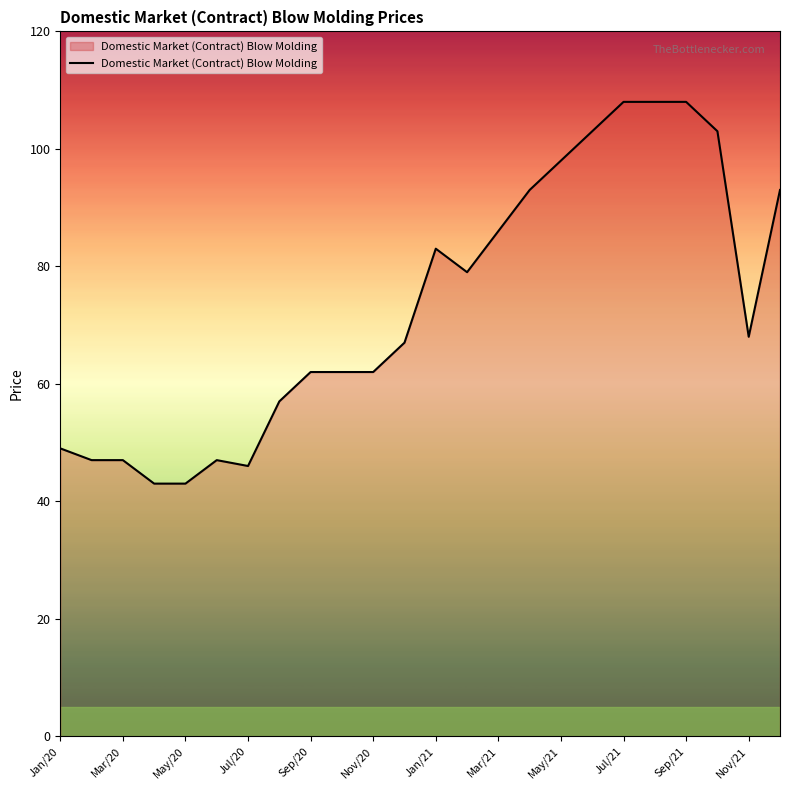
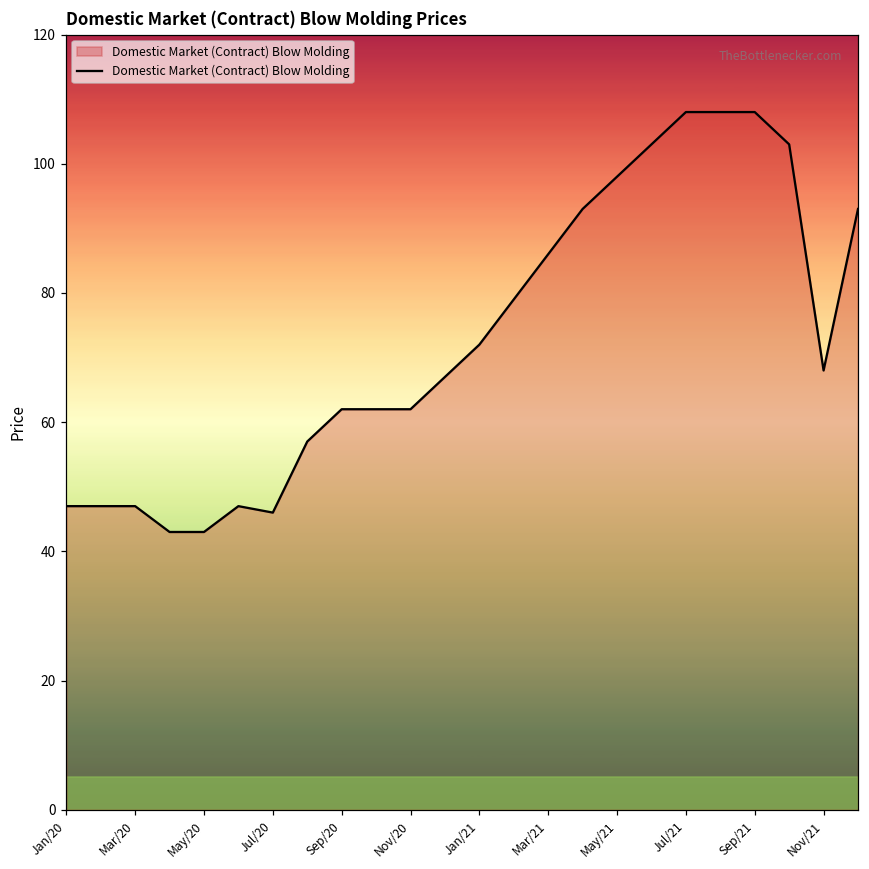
  {
-   "Jan/20": 49,
+   "Jan/20": 47,
    "Mar/20": 47,
    "May/20": 43,
    "Jul/20": 46,
    "Sep/20": 62,
    "Nov/20": 62,
-   "Jan/21": 83,
+   "Jan/21": 72,
    "Mar/21": 86,
    "May/21": 98,
    "Jul/21": 108,
    "Sep/21": 108,
    "Nov/21": 68
  }
